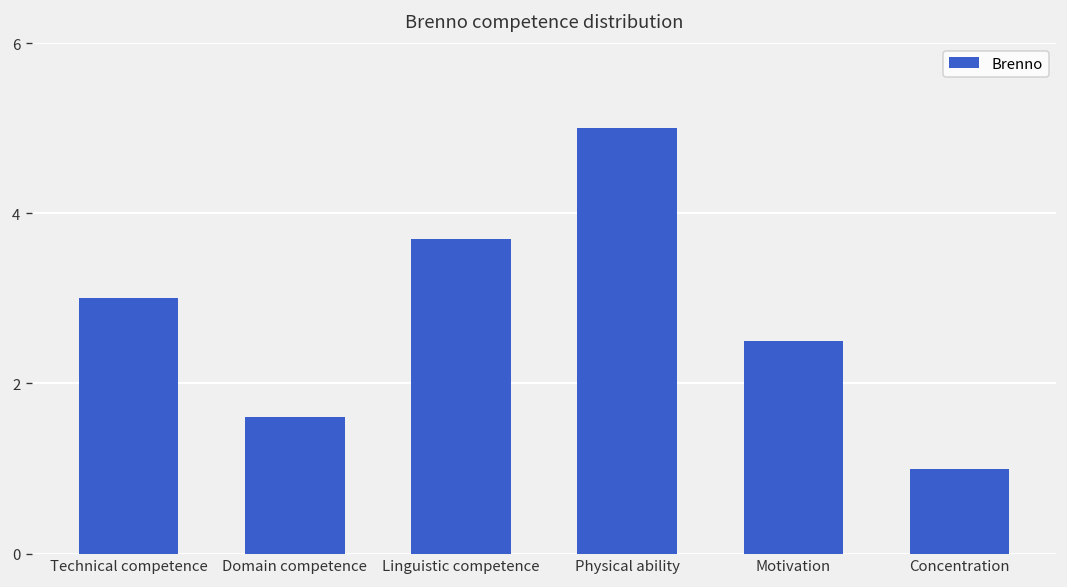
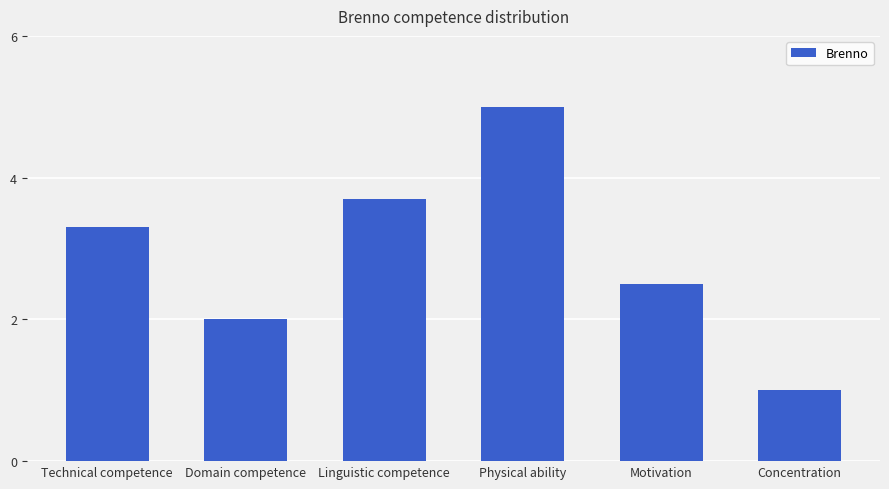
  {
-   "Technical competence": 3.0,
-   "Domain competence": 1.6,
+   "Technical competence": 3.3,
+   "Domain competence": 2.0,
    "Linguistic competence": 3.7,
    "Physical ability": 5.0,
    "Motivation": 2.5,
    "Concentration": 1.0
  }
